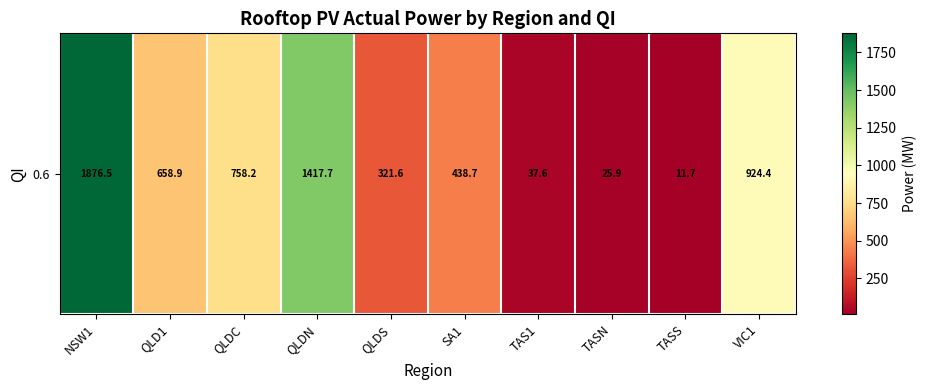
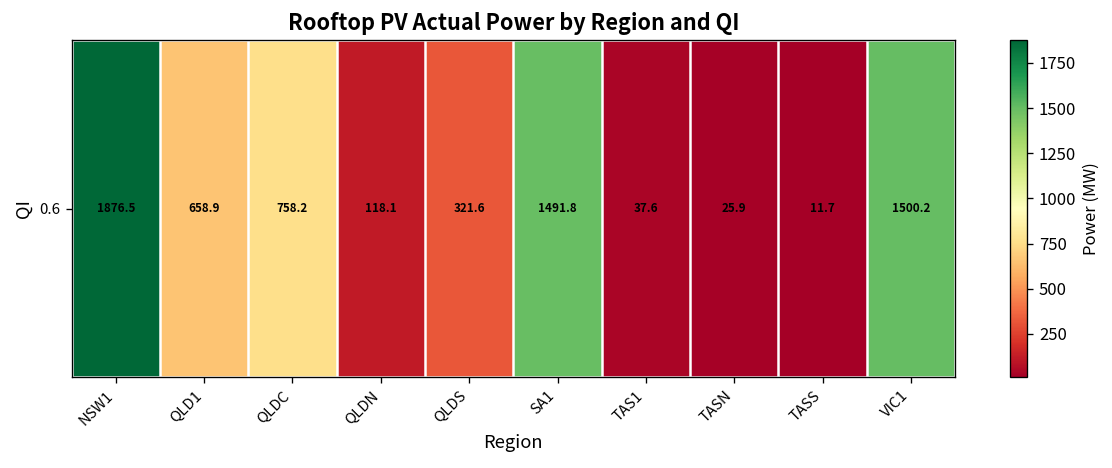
  {
    "0.6": {
      "NSW1": 1876.5,
      "QLD1": 658.9,
      "QLDC": 758.2,
-     "QLDN": 1417.7,
+     "QLDN": 118.1,
      "QLDS": 321.6,
-     "SA1": 438.7,
+     "SA1": 1491.8,
      "TAS1": 37.6,
      "TASN": 25.9,
      "TASS": 11.7,
-     "VIC1": 924.4
+     "VIC1": 1500.2
    }
  }
